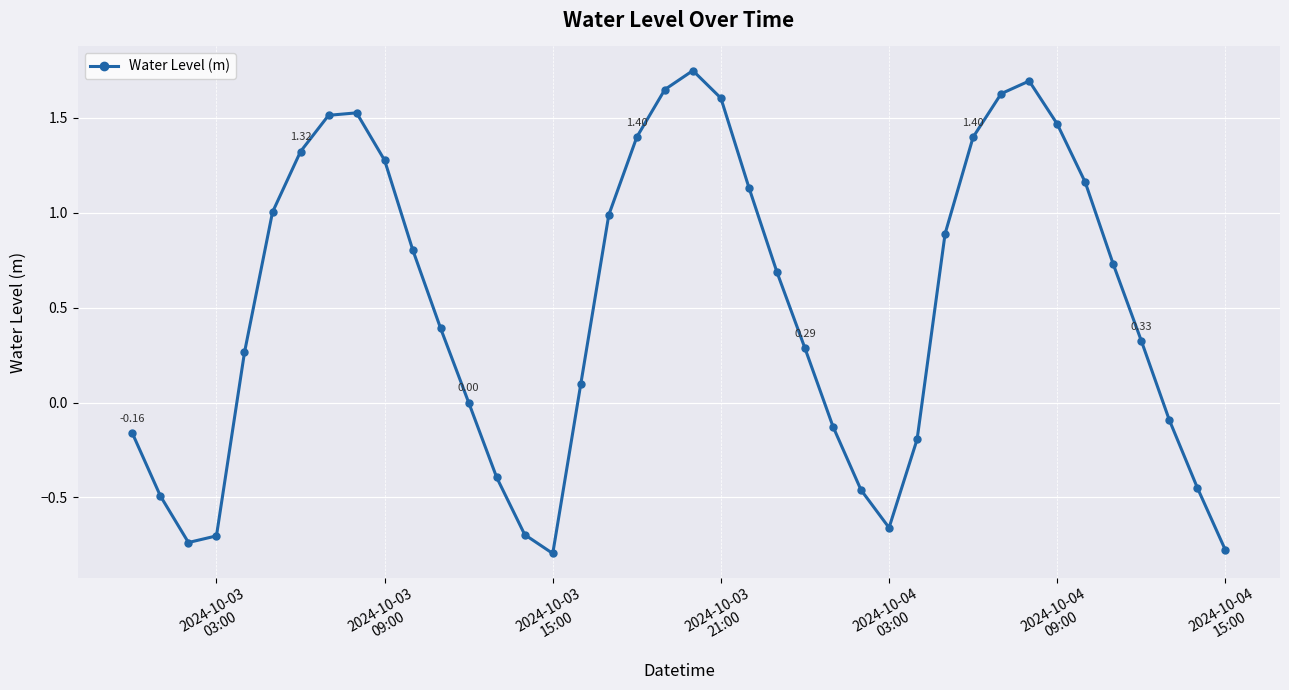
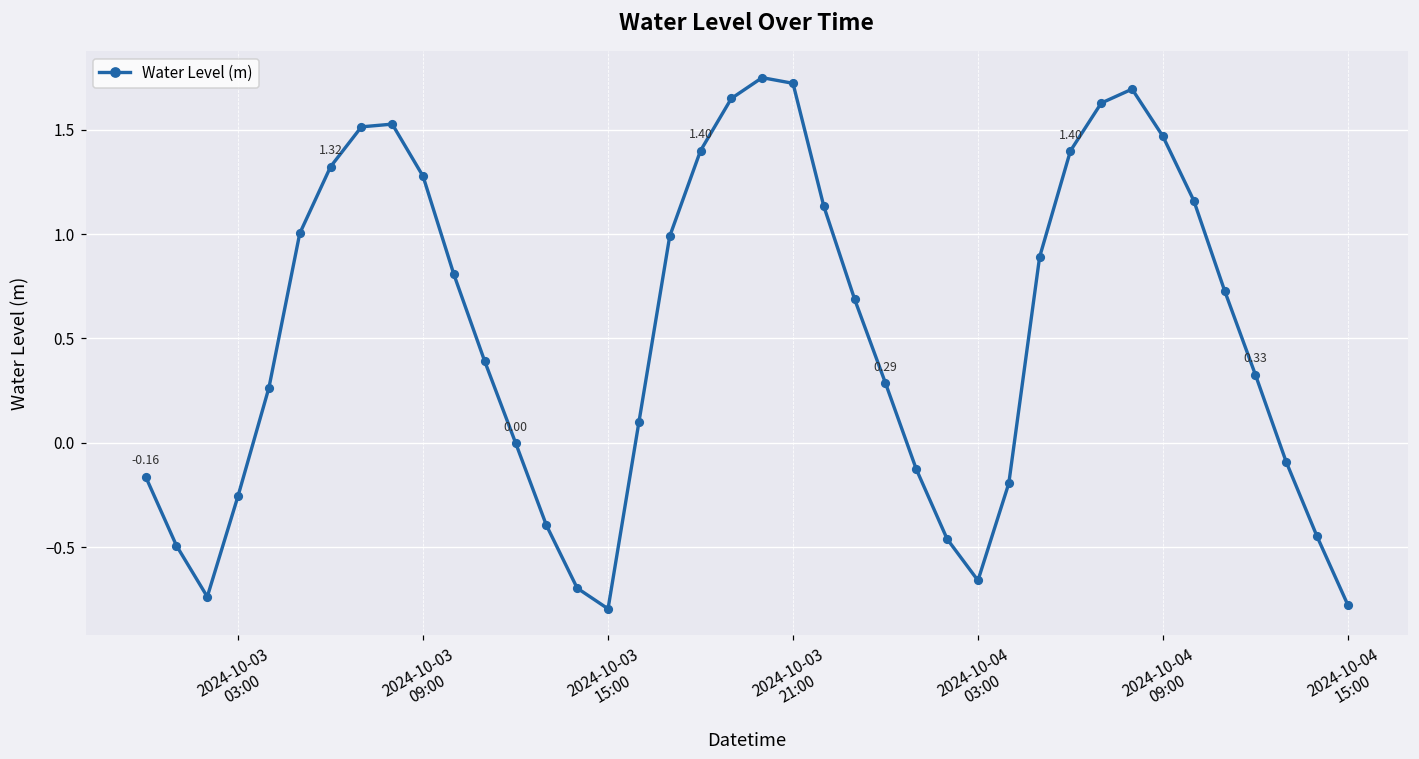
  {
-   "2024-10-03 03:00": -0.70,
+   "2024-10-03 03:00": -0.25,
    "2024-10-03 09:00": 1.28,
    "2024-10-03 15:00": -0.79,
-   "2024-10-03 21:00": 1.60,
+   "2024-10-03 21:00": 1.72,
    "2024-10-04 03:00": -0.66,
    "2024-10-04 09:00": 1.47,
    "2024-10-04 15:00": -0.78
  }
